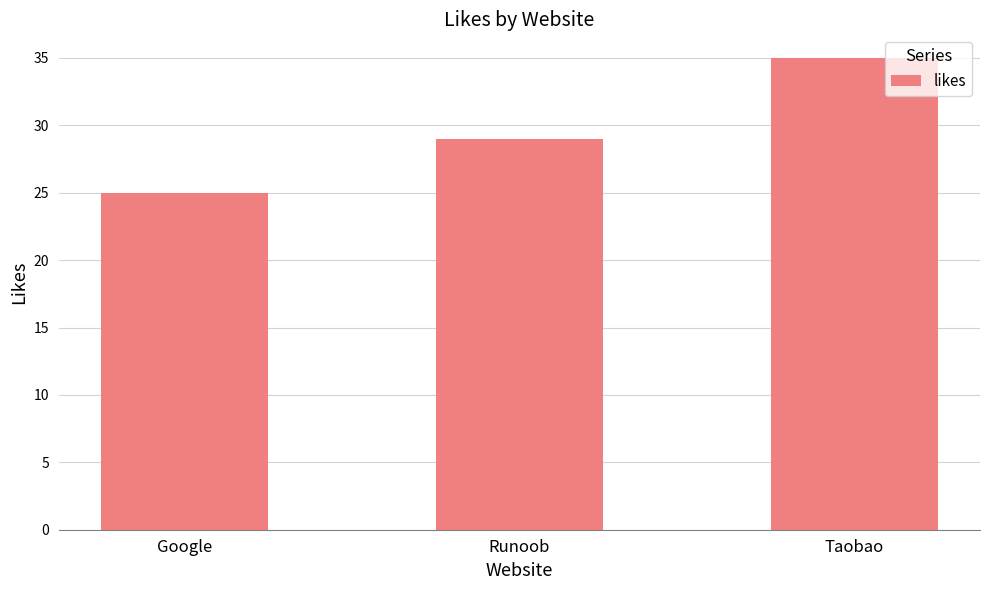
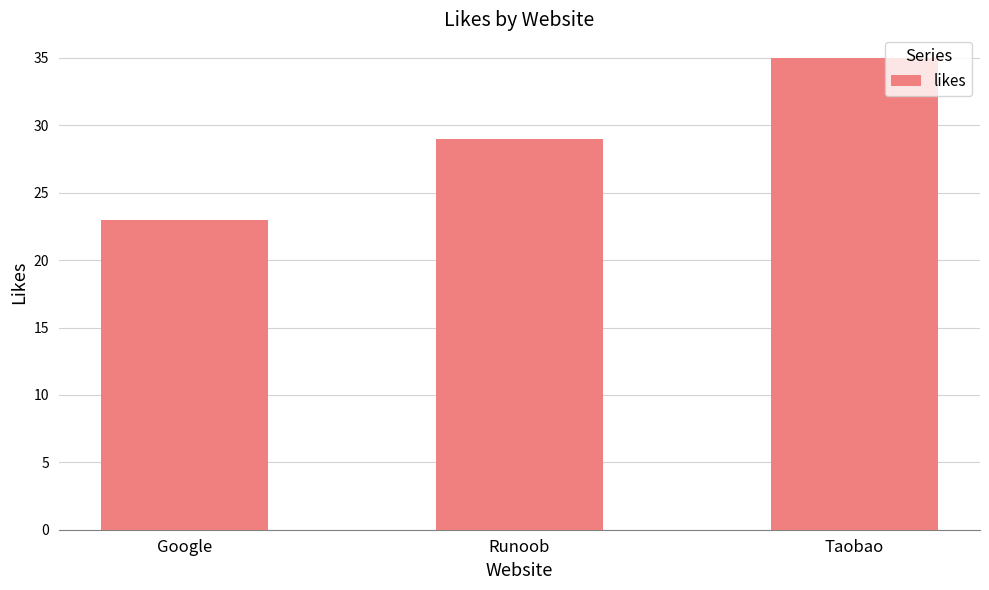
  {
-   "Google": 25,
+   "Google": 23,
    "Runoob": 29,
    "Taobao": 35
  }
